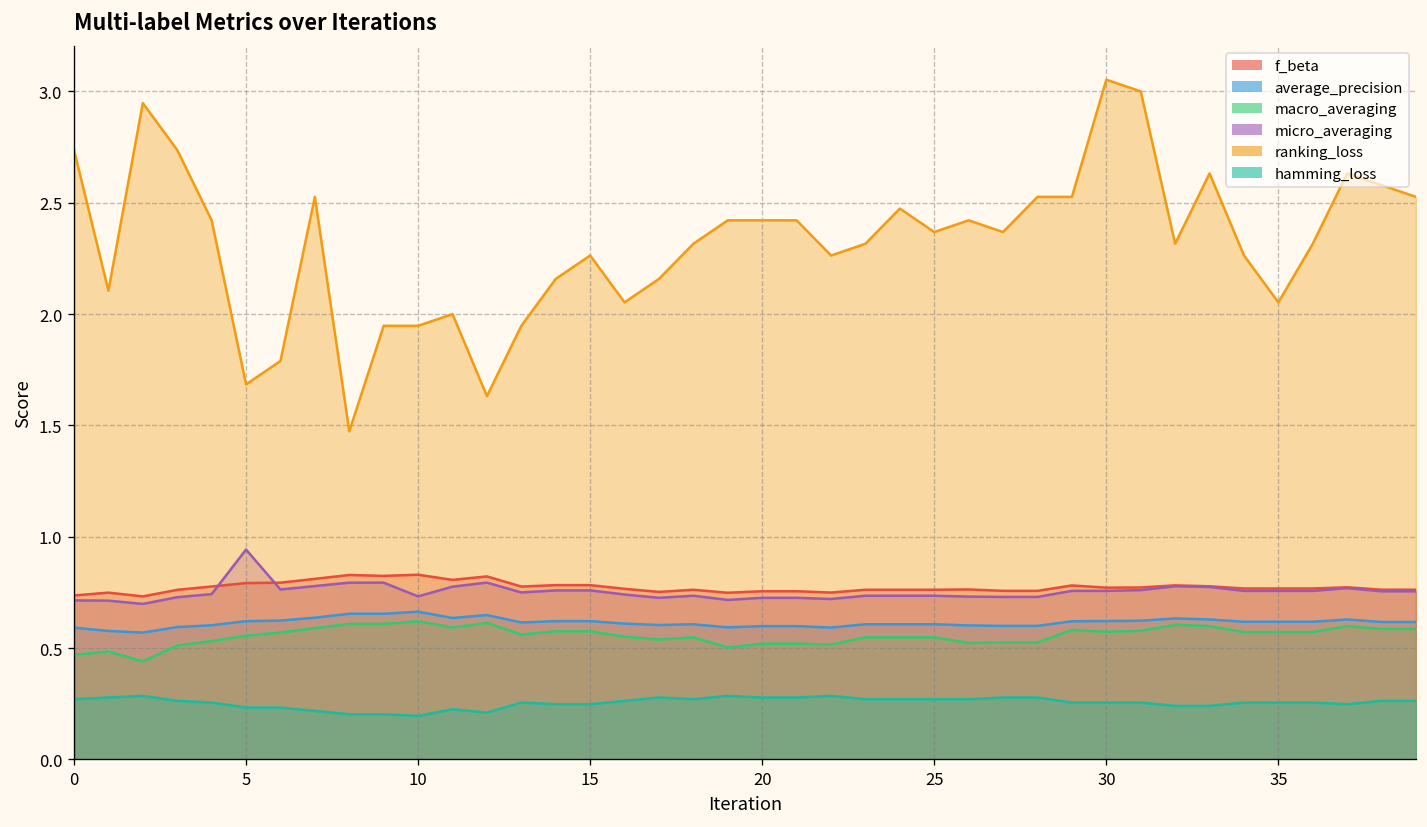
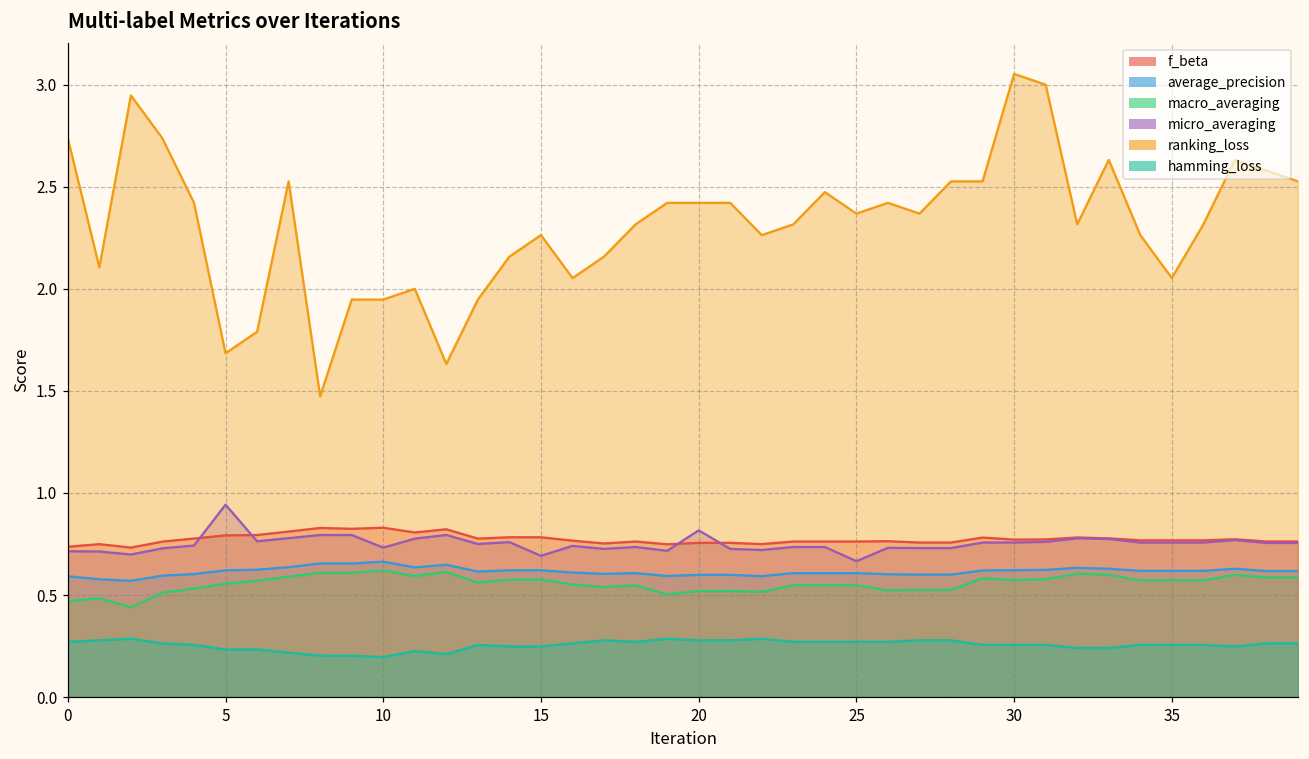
  {
    "micro_averaging": {
      "0": 0.71,
      "5": 0.94,
      "10": 0.73,
-     "15": 0.76,
-     "20": 0.73,
-     "25": 0.74,
+     "15": 0.69,
+     "20": 0.82,
+     "25": 0.67,
      "30": 0.76
    }
  }
